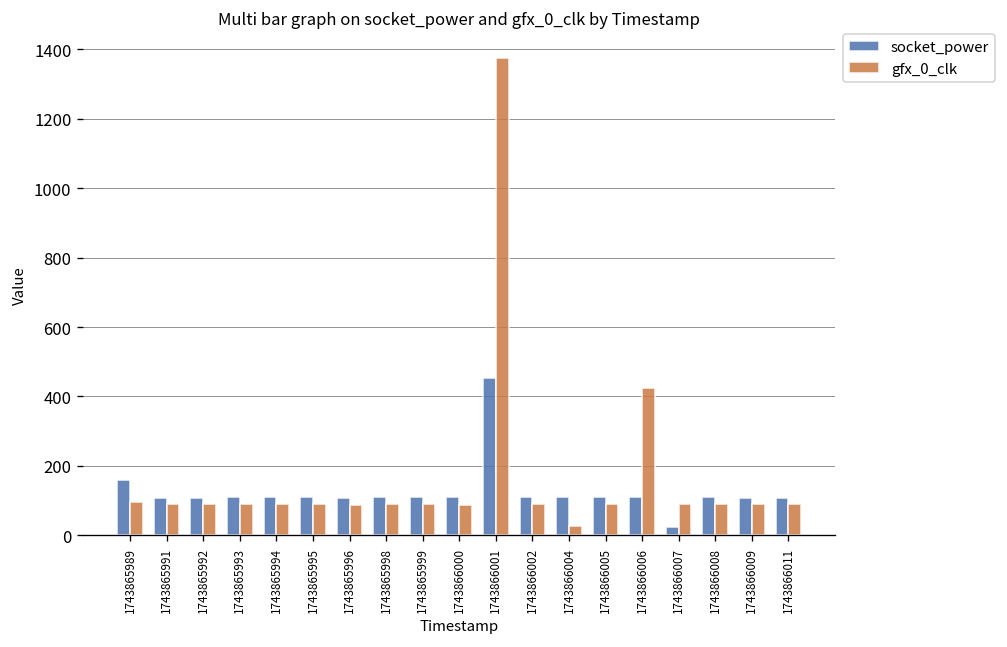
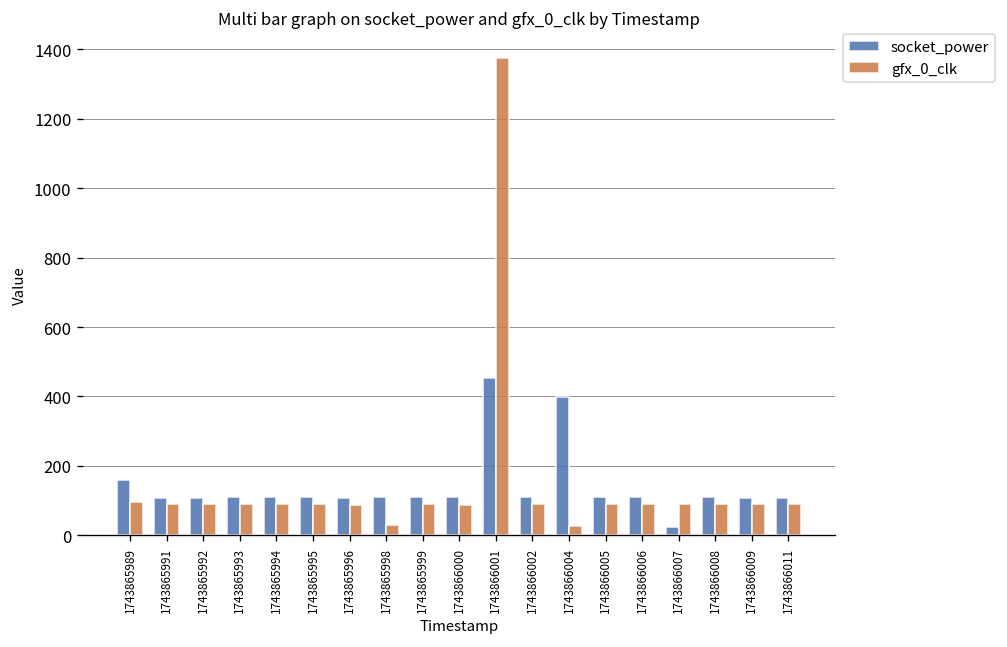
  {
    "socket_power": {
      "1743865989": 160,
      "1743865991": 110,
      "1743865992": 110,
      "1743865993": 110,
      "1743865994": 110,
      "1743865995": 110,
      "1743865996": 110,
      "1743865998": 110,
      "1743865999": 110,
      "1743866000": 110,
      "1743866001": 450,
      "1743866002": 110,
-     "1743866004": 110,
+     "1743866004": 400,
      "1743866005": 110,
      "1743866006": 110,
      "1743866007": 30,
      "1743866008": 110,
      "1743866009": 110,
      "1743866011": 110
    },
    "gfx_0_clk": {
      "1743865989": 100,
      "1743865991": 90,
      "1743865992": 90,
      "1743865993": 90,
      "1743865994": 90,
      "1743865995": 90,
      "1743865996": 90,
-     "1743865998": 90,
+     "1743865998": 30,
      "1743865999": 90,
      "1743866000": 90,
      "1743866001": 1380,
      "1743866002": 90,
      "1743866004": 30,
      "1743866005": 90,
-     "1743866006": 420,
+     "1743866006": 90,
      "1743866007": 90,
      "1743866008": 90,
      "1743866009": 90,
      "1743866011": 90
    }
  }
